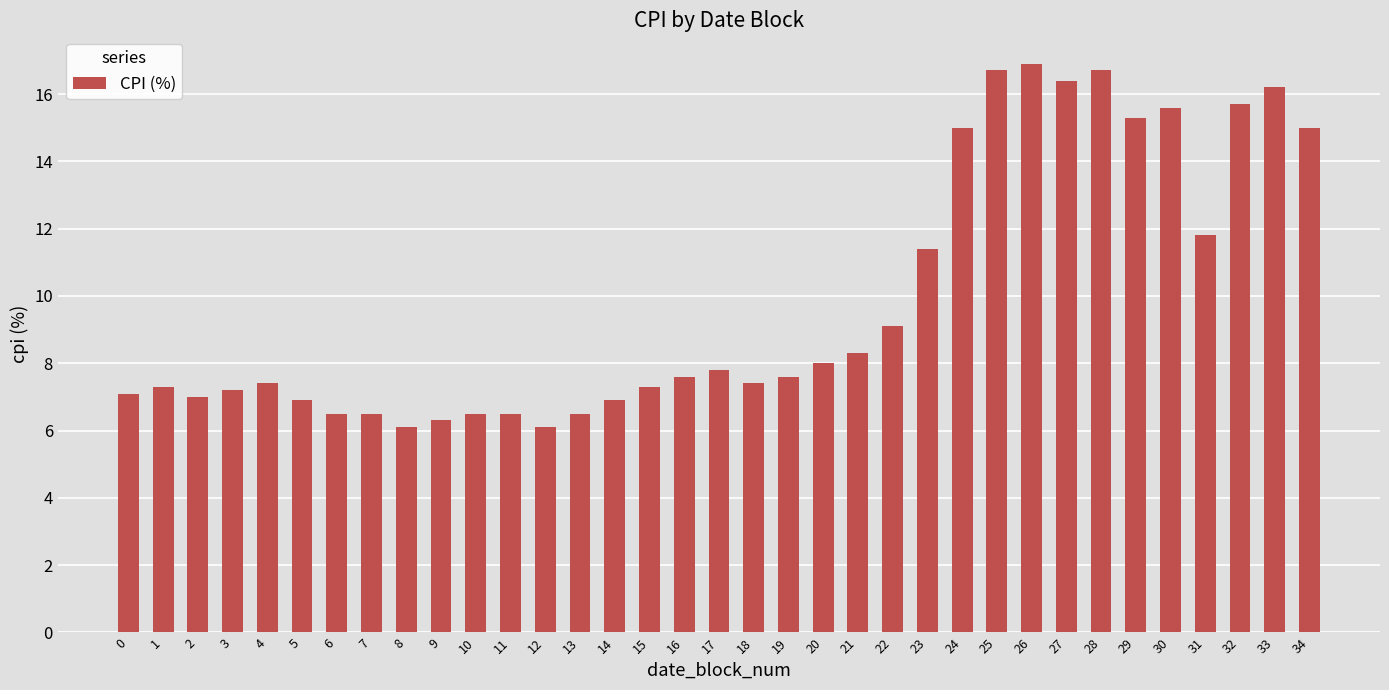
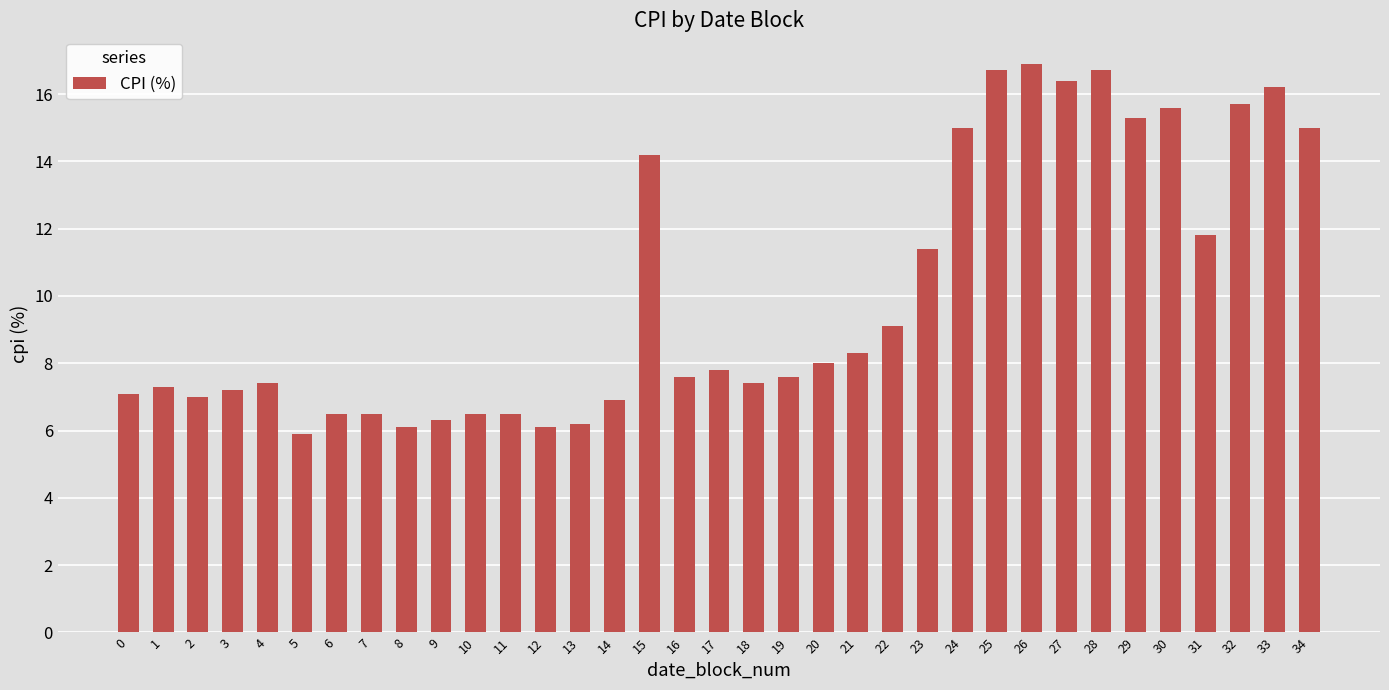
  {
    "0": 7.1,
    "1": 7.3,
    "2": 7.0,
    "3": 7.2,
    "4": 7.4,
-   "5": 6.9,
+   "5": 5.9,
    "6": 6.5,
    "7": 6.5,
    "8": 6.1,
    "9": 6.3,
    "10": 6.5,
    "11": 6.5,
    "12": 6.1,
-   "13": 6.5,
+   "13": 6.2,
    "14": 6.9,
-   "15": 7.3,
+   "15": 14.2,
    "16": 7.6,
    "17": 7.8,
    "18": 7.4,
    "19": 7.6,
    "20": 8.0,
    "21": 8.3,
    "22": 9.1,
    "23": 11.4,
    "24": 15.0,
    "25": 16.7,
    "26": 16.9,
    "27": 16.4,
    "28": 16.7,
    "29": 15.3,
    "30": 15.6,
    "31": 11.8,
    "32": 15.7,
    "33": 16.2,
    "34": 15.0
  }
